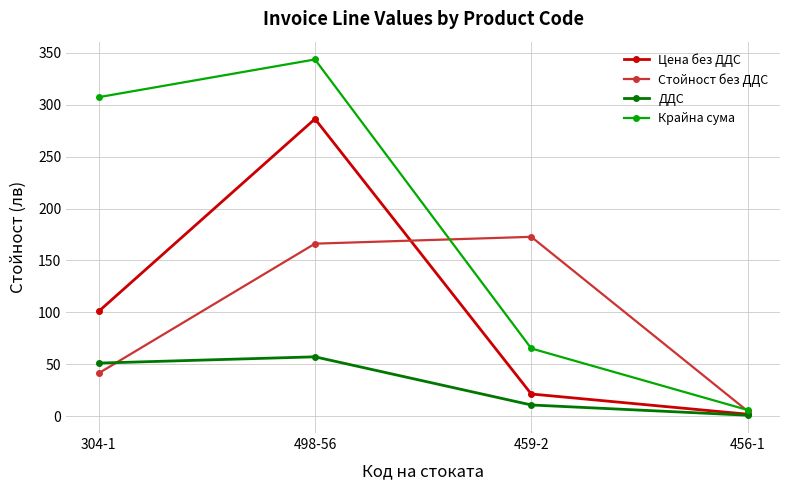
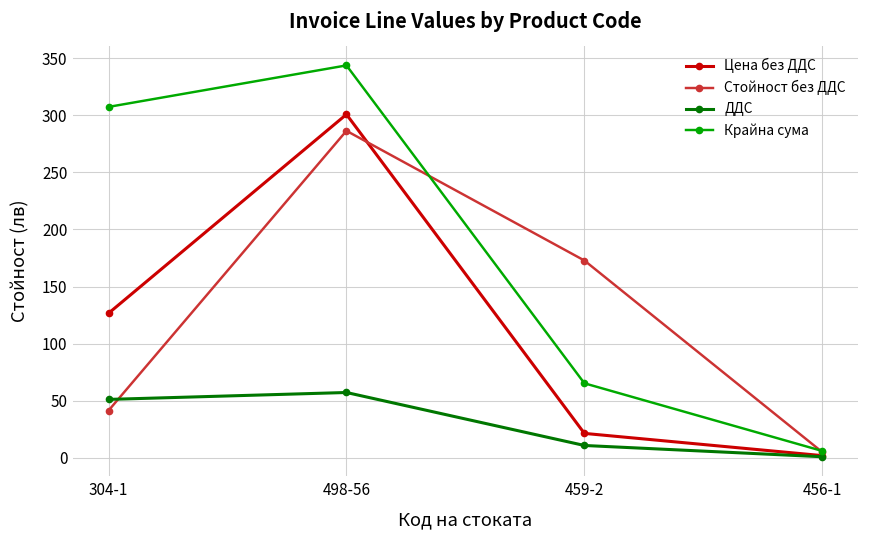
  {
    "Цена без ДДС": {
-     "304-1": 101,
-     "498-56": 286,
+     "304-1": 127,
+     "498-56": 301,
      "459-2": 21
    },
    "Стойност без ДДС": {
      "304-1": 41,
-     "498-56": 166,
+     "498-56": 286,
      "459-2": 173
    }
  }
